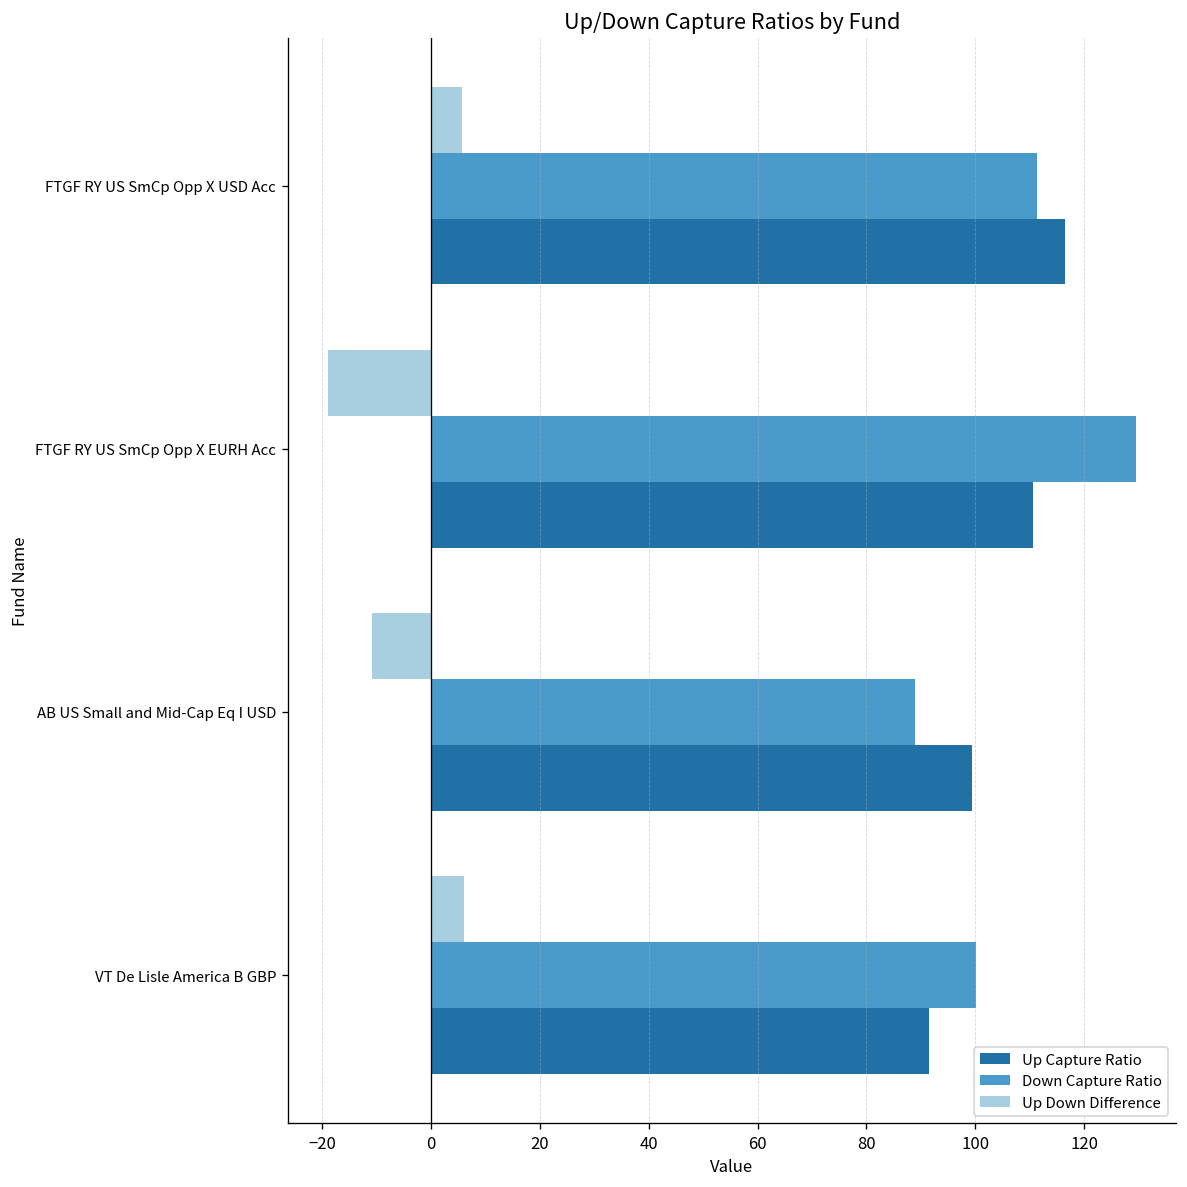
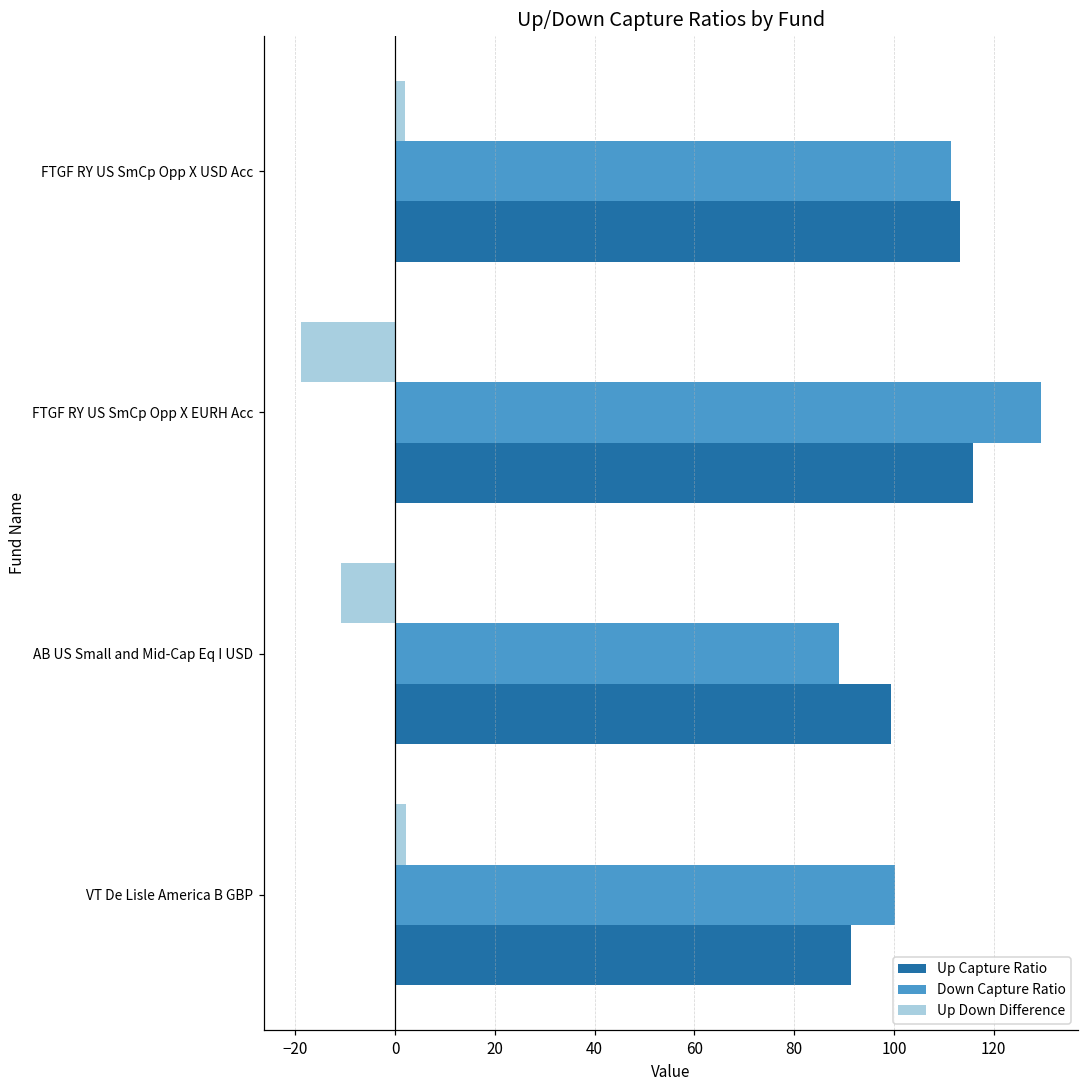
  {
    "Up Capture Ratio": {
-     "FTGF RY US SmCp Opp X USD Acc": 116,
-     "FTGF RY US SmCp Opp X EURH Acc": 111,
+     "FTGF RY US SmCp Opp X USD Acc": 113,
+     "FTGF RY US SmCp Opp X EURH Acc": 116,
      "AB US Small and Mid-Cap Eq I USD": 99,
      "VT De Lisle America B GBP": 91
    },
    "Down Capture Ratio": {
      "FTGF RY US SmCp Opp X USD Acc": 111,
      "FTGF RY US SmCp Opp X EURH Acc": 129,
      "AB US Small and Mid-Cap Eq I USD": 89,
      "VT De Lisle America B GBP": 100
    },
    "Up Down Difference": {
-     "FTGF RY US SmCp Opp X USD Acc": 6,
+     "FTGF RY US SmCp Opp X USD Acc": 2,
      "FTGF RY US SmCp Opp X EURH Acc": -19,
      "AB US Small and Mid-Cap Eq I USD": -11,
-     "VT De Lisle America B GBP": 6
+     "VT De Lisle America B GBP": 2
    }
  }
